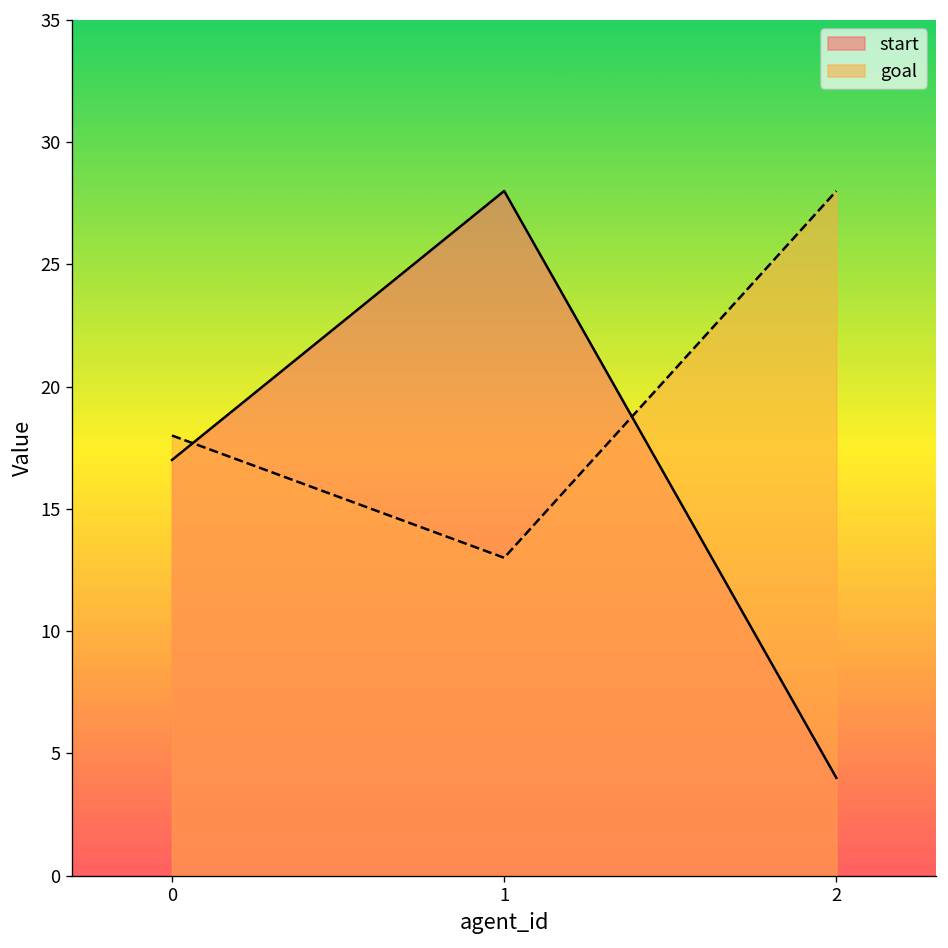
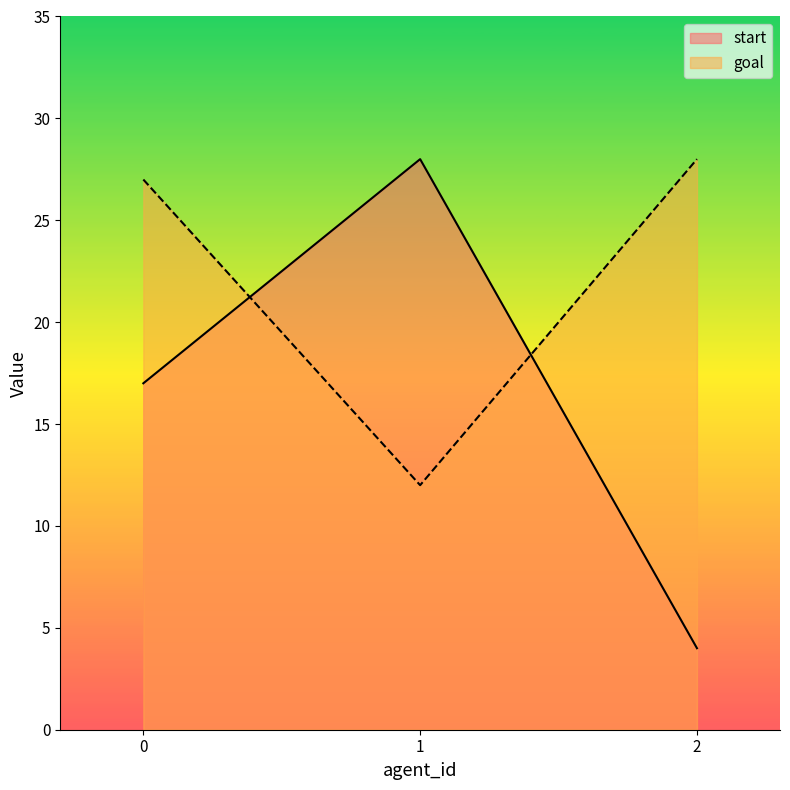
  {
    "start": {
      "0": 17,
      "1": 28,
      "2": 4
    },
    "goal": {
-     "0": 18,
-     "1": 13,
+     "0": 27,
+     "1": 12,
      "2": 28
    }
  }
